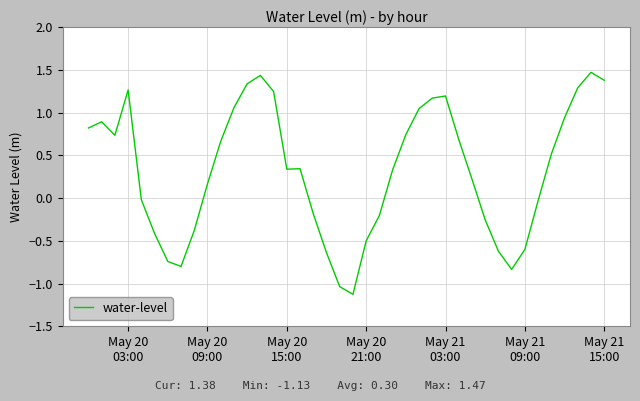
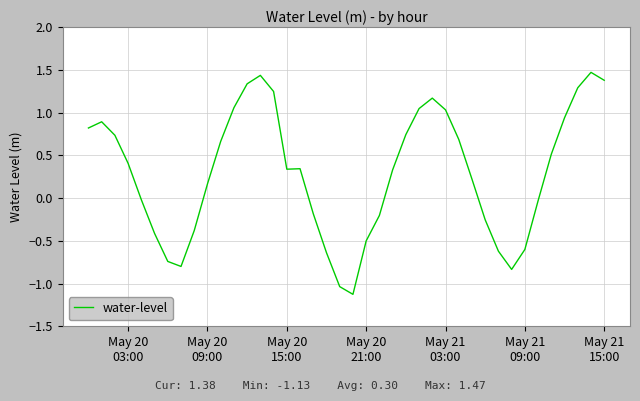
  {
-   "May 20 03:00": 1.3,
+   "May 20 03:00": 0.4,
    "May 20 09:00": 0.2,
    "May 20 15:00": 0.3,
    "May 20 21:00": -0.5,
-   "May 21 03:00": 1.2,
+   "May 21 03:00": 1.0,
    "May 21 09:00": -0.6,
    "May 21 15:00": 1.4
  }
